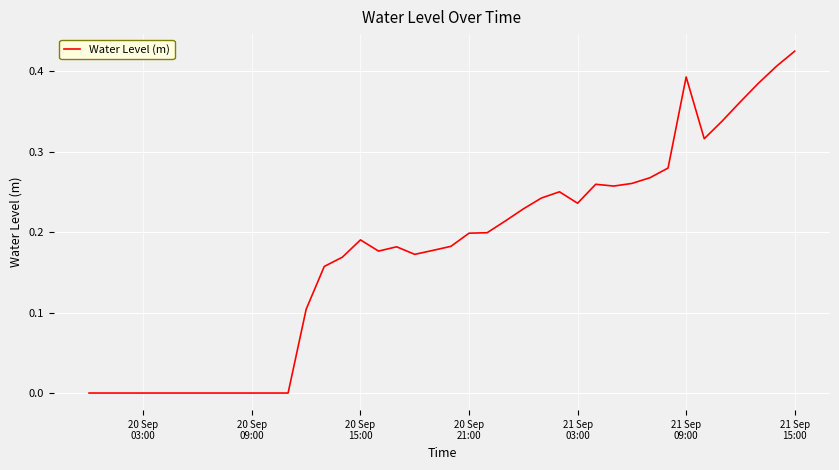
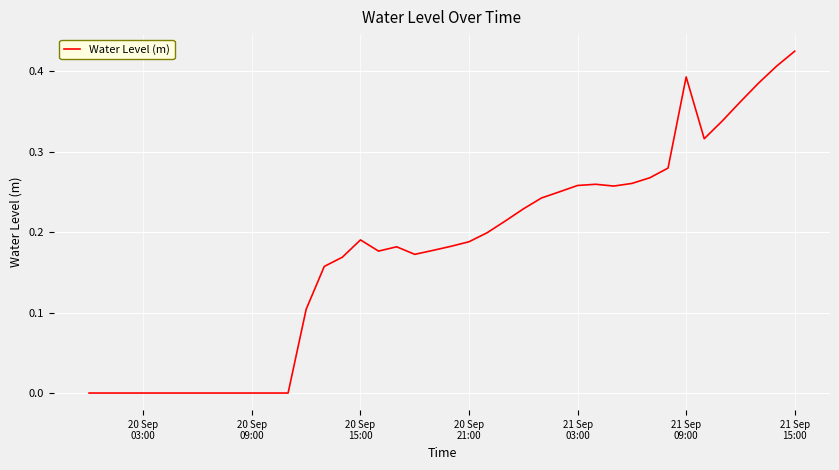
  {
    "20 Sep 03:00": 0.00,
    "20 Sep 09:00": 0.00,
    "20 Sep 15:00": 0.19,
-   "20 Sep 21:00": 0.20,
-   "21 Sep 03:00": 0.24,
+   "20 Sep 21:00": 0.19,
+   "21 Sep 03:00": 0.26,
    "21 Sep 09:00": 0.39,
    "21 Sep 15:00": 0.43
  }
